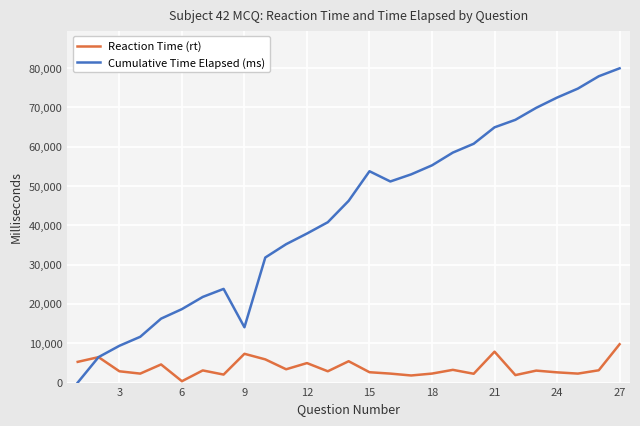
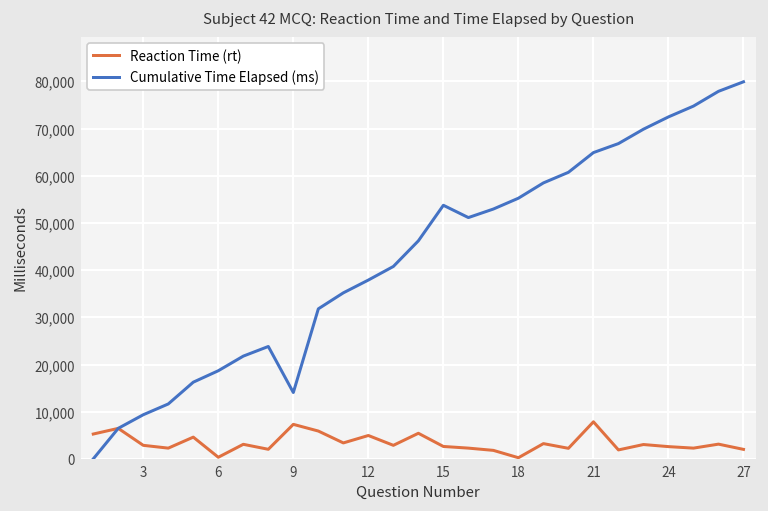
  {
    "Reaction Time (rt)": {
      "3": "3,000",
      "6": "0",
      "9": "7,000",
      "12": "5,000",
      "15": "3,000",
-     "18": "2,000",
+     "18": "0",
      "21": "8,000",
      "24": "3,000",
-     "27": "10,000"
+     "27": "2,000"
    },
    "Cumulative Time Elapsed (ms)": {
      "3": "9,000",
      "6": "19,000",
      "9": "14,000",
      "12": "38,000",
      "15": "54,000",
      "18": "55,000",
      "21": "65,000",
      "24": "72,000",
      "27": "80,000"
    }
  }
